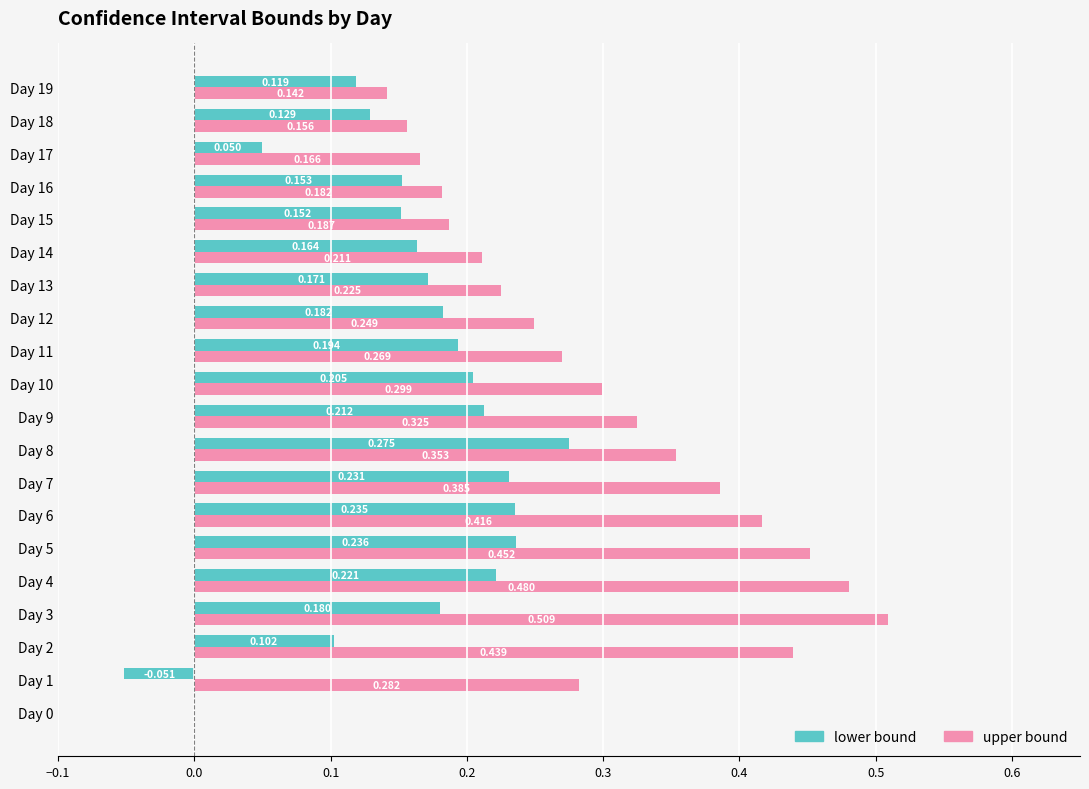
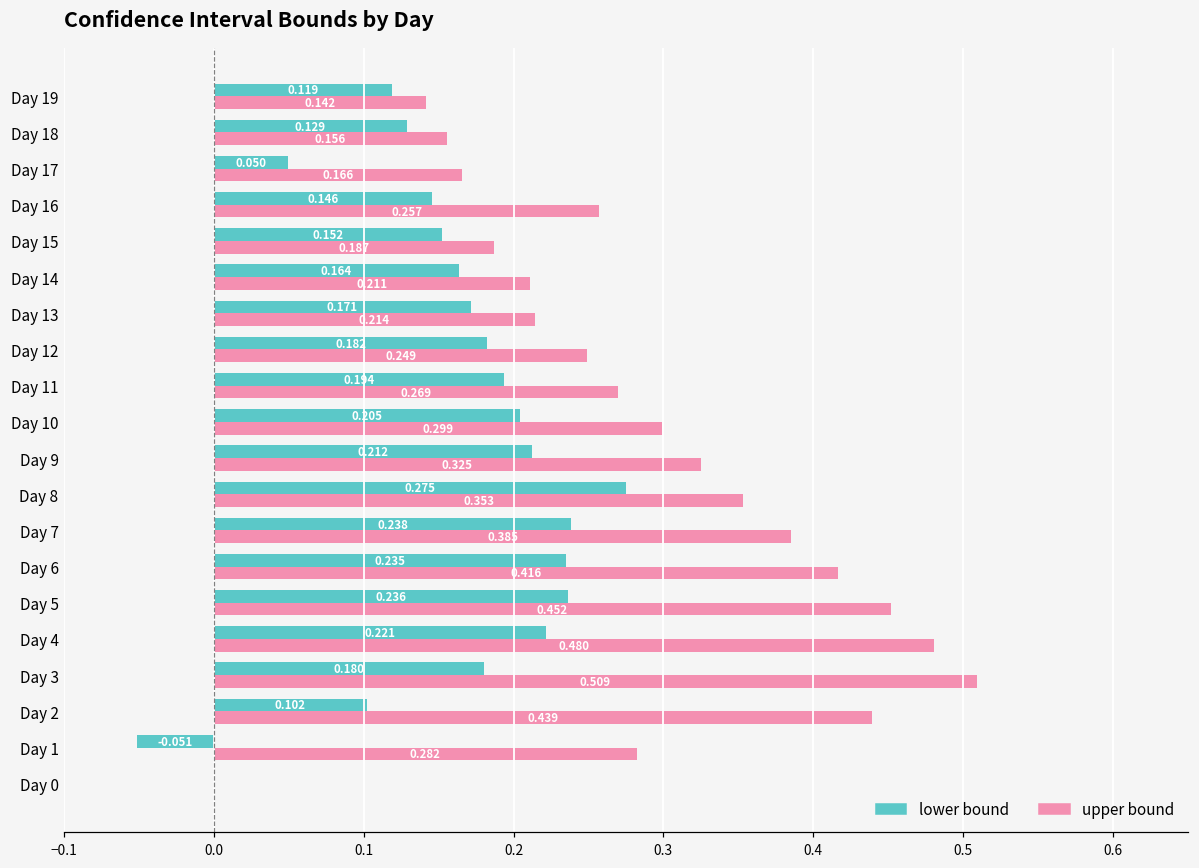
  {
    "lower bound": {
      "Day 19": 0.119,
      "Day 18": 0.129,
      "Day 17": 0.050,
-     "Day 16": 0.153,
+     "Day 16": 0.146,
      "Day 15": 0.152,
      "Day 14": 0.164,
      "Day 13": 0.171,
      "Day 12": 0.182,
      "Day 11": 0.194,
      "Day 10": 0.205,
      "Day 9": 0.212,
      "Day 8": 0.275,
-     "Day 7": 0.231,
+     "Day 7": 0.238,
      "Day 6": 0.235,
      "Day 5": 0.236,
      "Day 4": 0.221,
      "Day 3": 0.180,
      "Day 2": 0.102,
      "Day 1": -0.051
    },
    "upper bound": {
      "Day 19": 0.142,
      "Day 18": 0.156,
      "Day 17": 0.166,
-     "Day 16": 0.182,
+     "Day 16": 0.257,
      "Day 15": 0.187,
      "Day 14": 0.211,
-     "Day 13": 0.225,
+     "Day 13": 0.214,
      "Day 12": 0.249,
      "Day 11": 0.269,
      "Day 10": 0.299,
      "Day 9": 0.325,
      "Day 8": 0.353,
      "Day 7": 0.385,
      "Day 6": 0.416,
      "Day 5": 0.452,
      "Day 4": 0.480,
      "Day 3": 0.509,
      "Day 2": 0.439,
      "Day 1": 0.282
    }
  }
